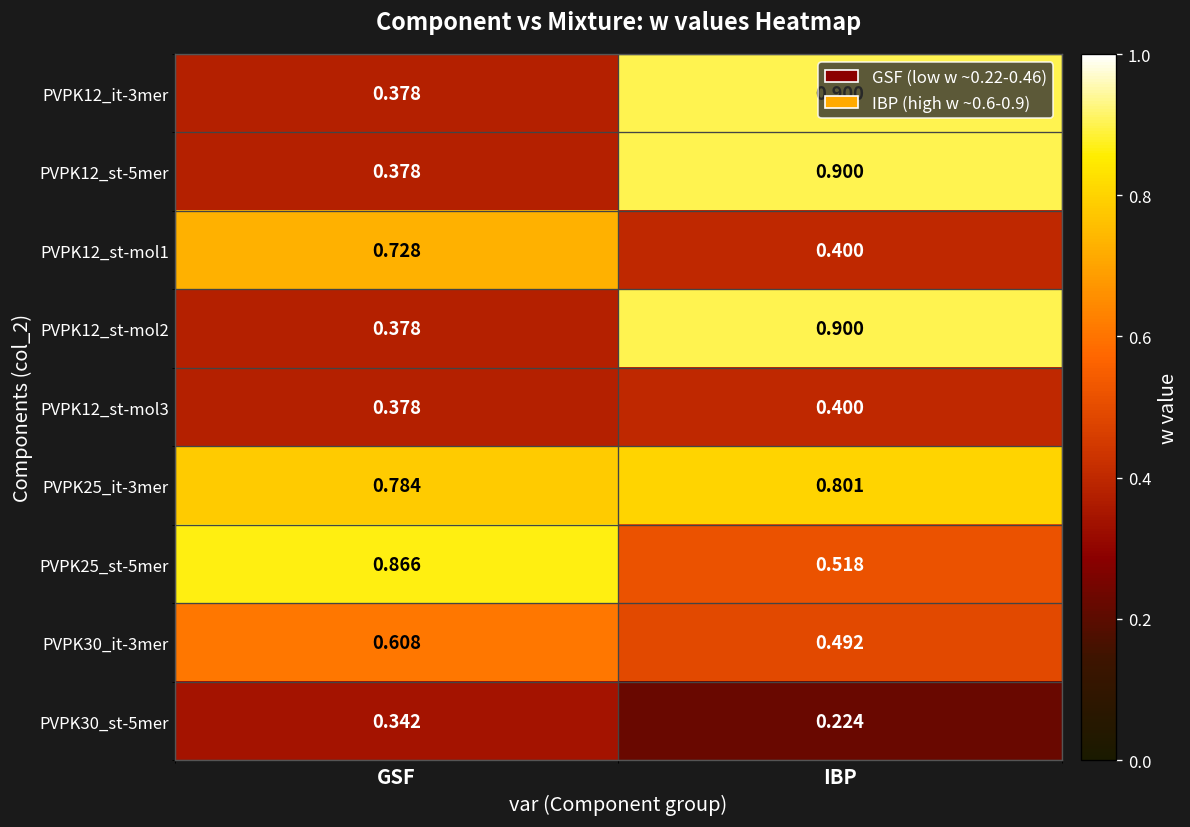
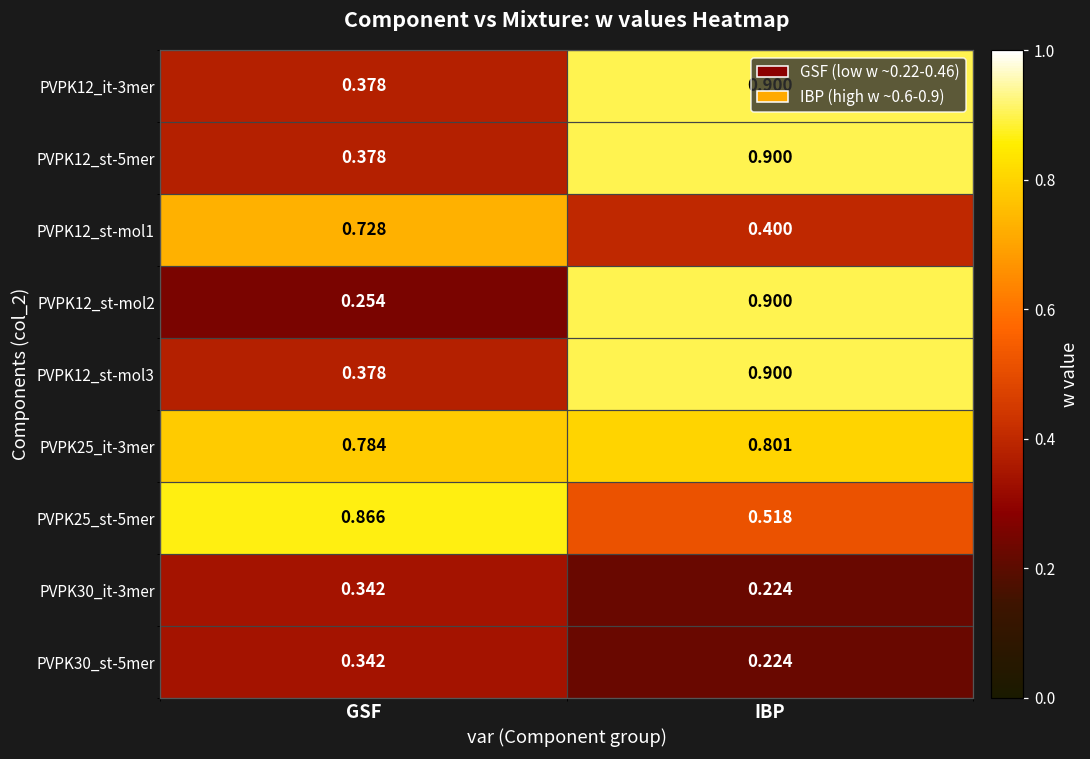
  {
    "PVPK12_it-3mer": {
      "GSF": 0.378
    },
    "PVPK12_st-5mer": {
      "GSF": 0.378,
      "IBP": 0.900
    },
    "PVPK12_st-mol1": {
      "GSF": 0.728,
      "IBP": 0.400
    },
    "PVPK12_st-mol2": {
-     "GSF": 0.378,
+     "GSF": 0.254,
      "IBP": 0.900
    },
    "PVPK12_st-mol3": {
      "GSF": 0.378,
-     "IBP": 0.400
+     "IBP": 0.900
    },
    "PVPK25_it-3mer": {
      "GSF": 0.784,
      "IBP": 0.801
    },
    "PVPK25_st-5mer": {
      "GSF": 0.866,
      "IBP": 0.518
    },
    "PVPK30_it-3mer": {
-     "GSF": 0.608,
-     "IBP": 0.492
+     "GSF": 0.342,
+     "IBP": 0.224
    },
    "PVPK30_st-5mer": {
      "GSF": 0.342,
      "IBP": 0.224
    }
  }
